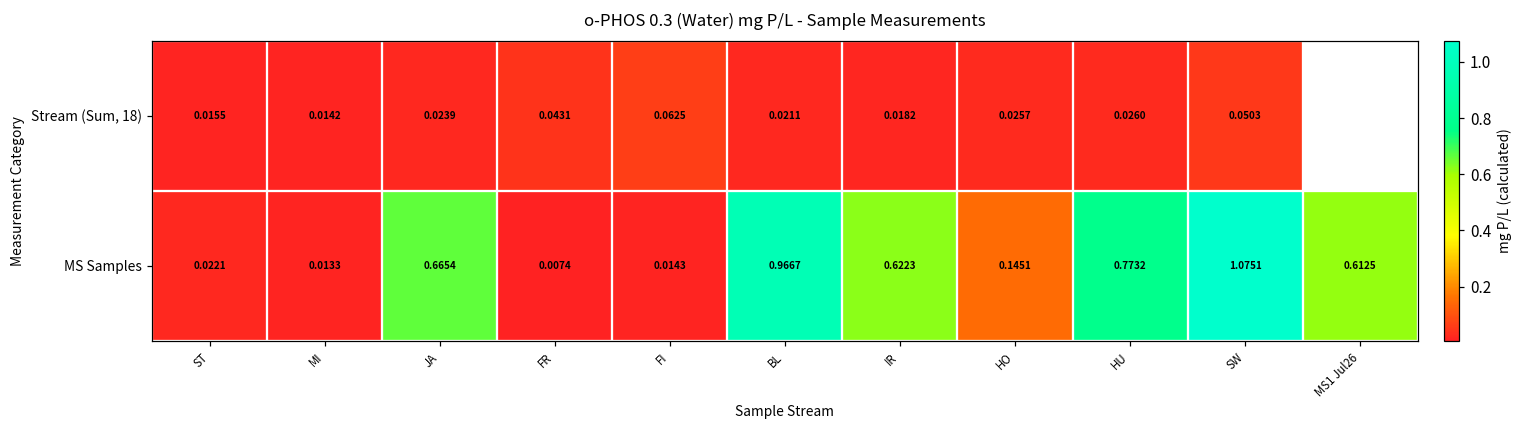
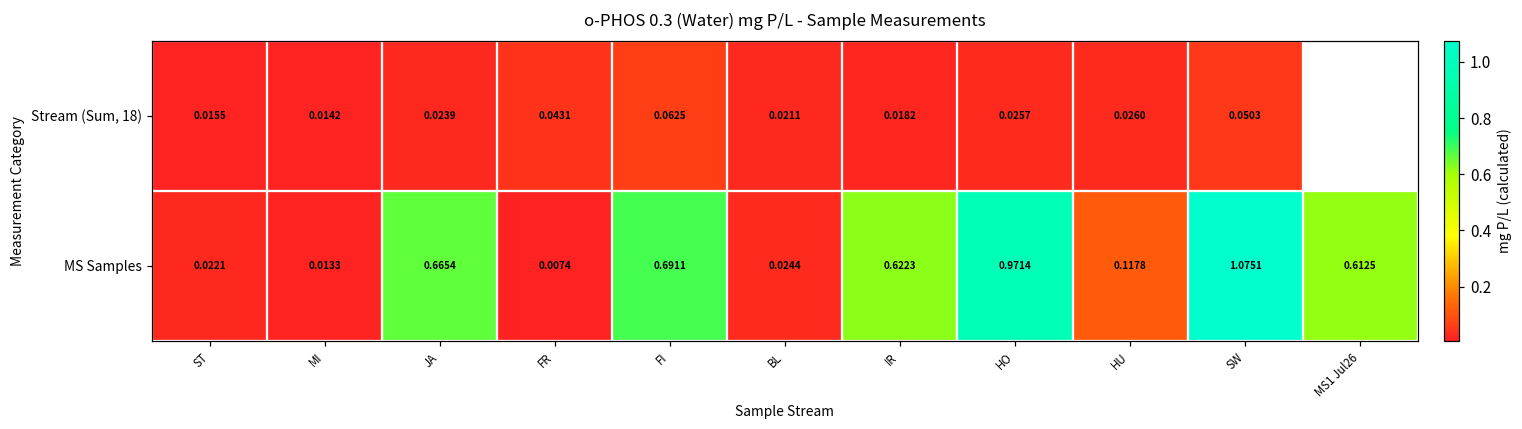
  {
    "Stream (Sum, 18)": {
      "ST": 0.0155,
      "MI": 0.0142,
      "JA": 0.0239,
      "FR": 0.0431,
      "FI": 0.0625,
      "BL": 0.0211,
      "IR": 0.0182,
      "HO": 0.0257,
      "HU": 0.0260,
      "SW": 0.0503
    },
    "MS Samples": {
      "ST": 0.0221,
      "MI": 0.0133,
      "JA": 0.6654,
      "FR": 0.0074,
-     "FI": 0.0143,
-     "BL": 0.9667,
+     "FI": 0.6911,
+     "BL": 0.0244,
      "IR": 0.6223,
-     "HO": 0.1451,
-     "HU": 0.7732,
+     "HO": 0.9714,
+     "HU": 0.1178,
      "SW": 1.0751,
      "MS1 Jul26": 0.6125
    }
  }
